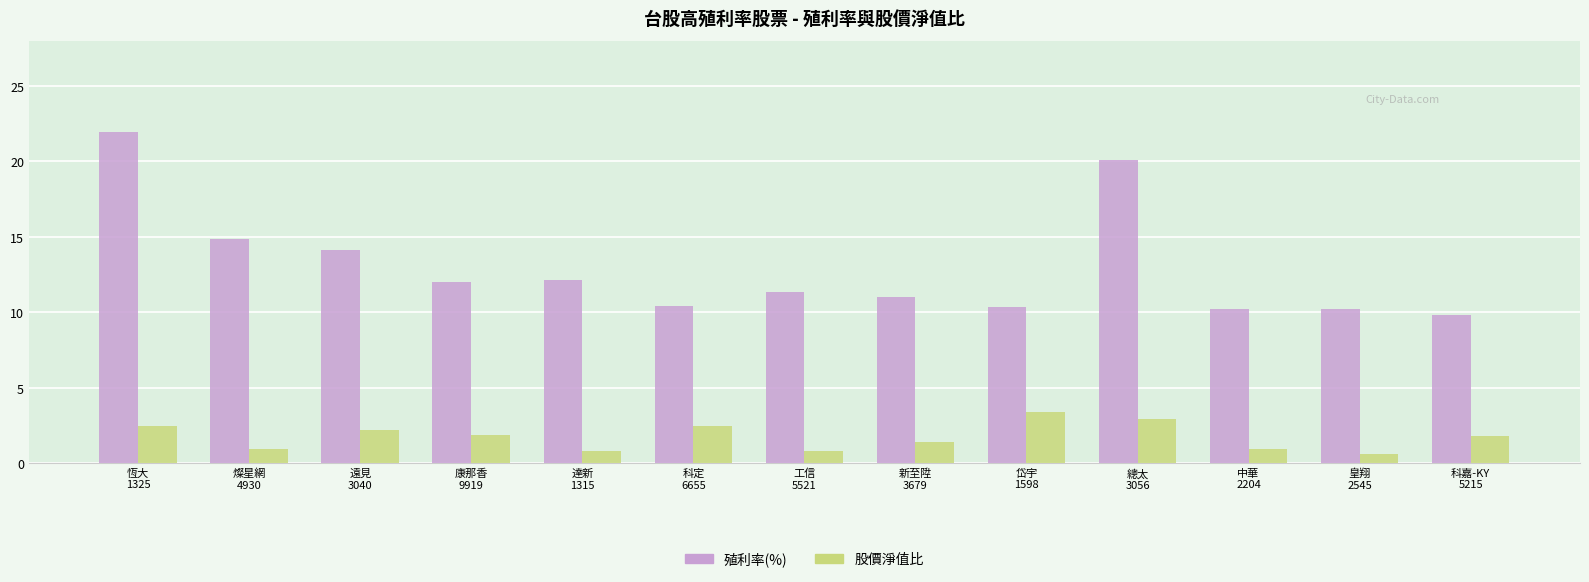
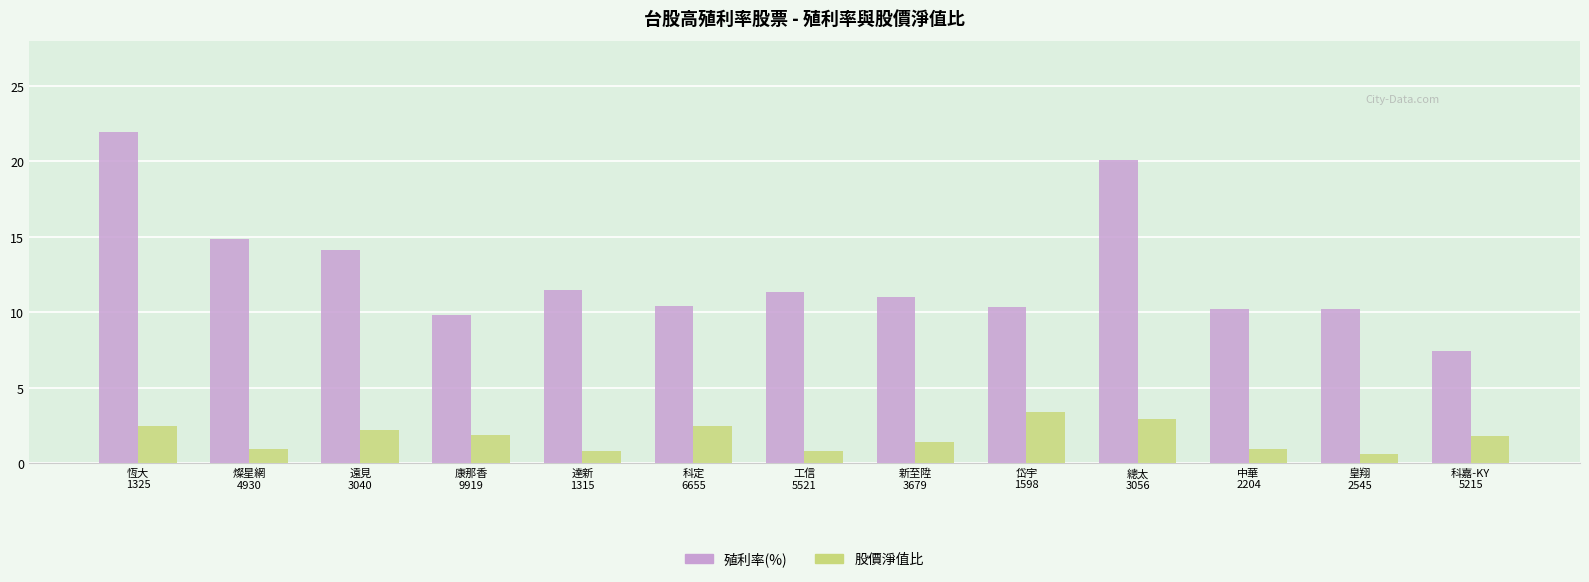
  {
    "殖利率(%)": {
      "恆大 1325": 21.9,
      "燦星網 4930": 14.8,
      "遠見 3040": 14.1,
-     "康那香 9919": 12.0,
-     "達新 1315": 12.1,
+     "康那香 9919": 9.8,
+     "達新 1315": 11.5,
      "科定 6655": 10.4,
      "工信 5521": 11.3,
      "新至陞 3679": 11.0,
      "岱宇 1598": 10.4,
      "總太 3056": 20.1,
      "中華 2204": 10.2,
      "皇翔 2545": 10.2,
-     "科嘉-KY 5215": 9.8
+     "科嘉-KY 5215": 7.4
    },
    "股價淨值比": {
      "恆大 1325": 2.5,
      "燦星網 4930": 0.9,
      "遠見 3040": 2.2,
      "康那香 9919": 1.9,
      "達新 1315": 0.8,
      "科定 6655": 2.5,
      "工信 5521": 0.8,
      "新至陞 3679": 1.4,
      "岱宇 1598": 3.4,
      "總太 3056": 2.9,
      "中華 2204": 0.9,
      "皇翔 2545": 0.6,
      "科嘉-KY 5215": 1.8
    }
  }
